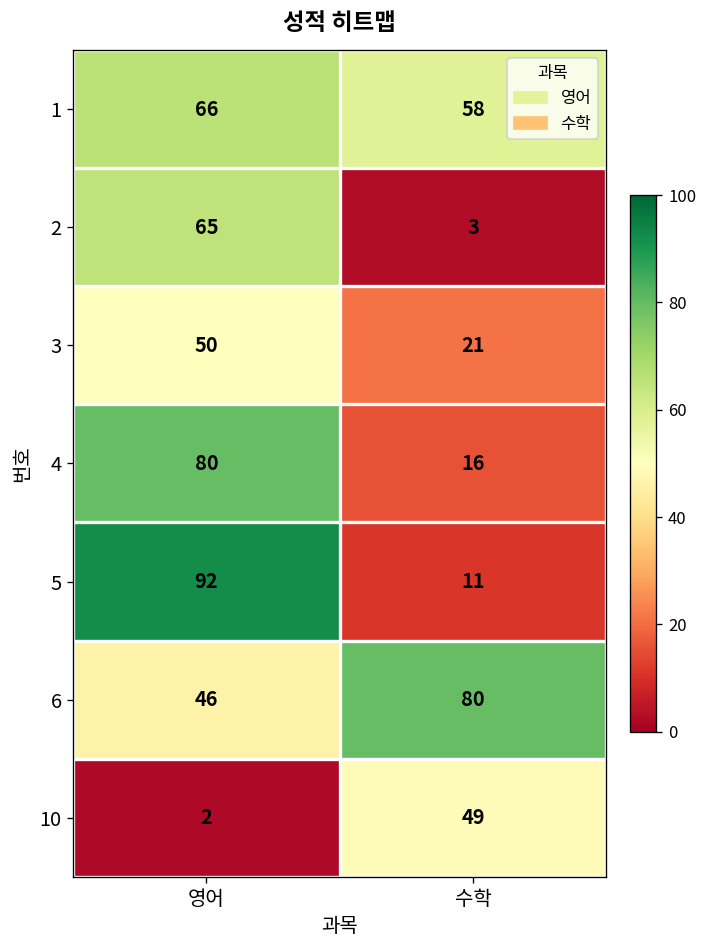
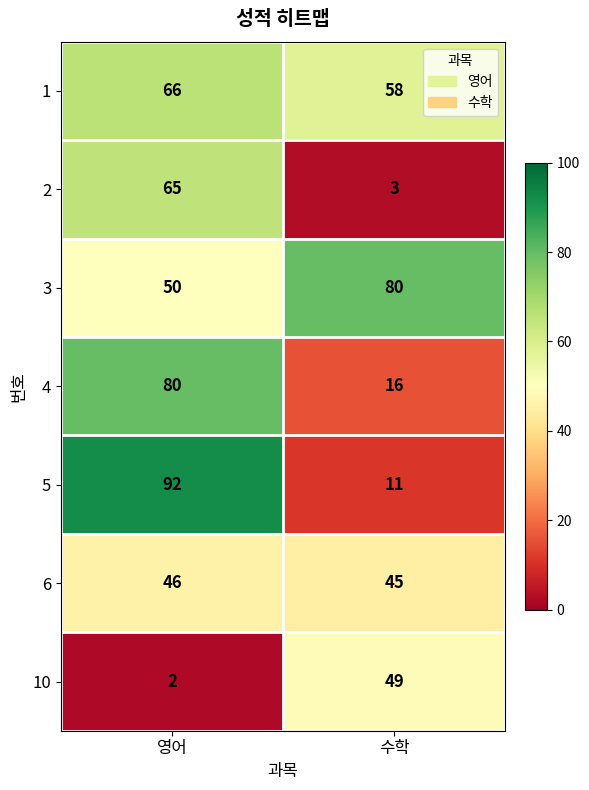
  {
    "1": {
      "영어": 66,
      "수학": 58
    },
    "2": {
      "영어": 65,
      "수학": 3
    },
    "3": {
      "영어": 50,
-     "수학": 21
+     "수학": 80
    },
    "4": {
      "영어": 80,
      "수학": 16
    },
    "5": {
      "영어": 92,
      "수학": 11
    },
    "6": {
      "영어": 46,
-     "수학": 80
+     "수학": 45
    },
    "10": {
      "영어": 2,
      "수학": 49
    }
  }
